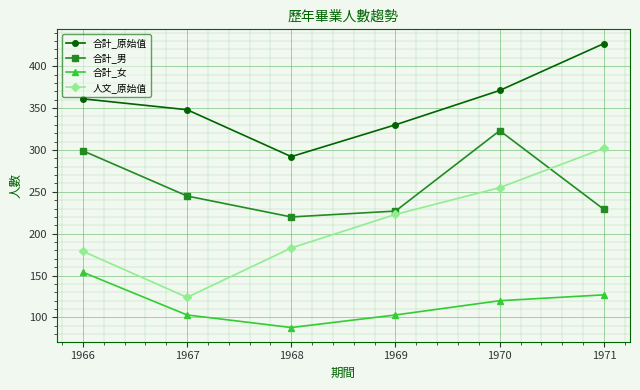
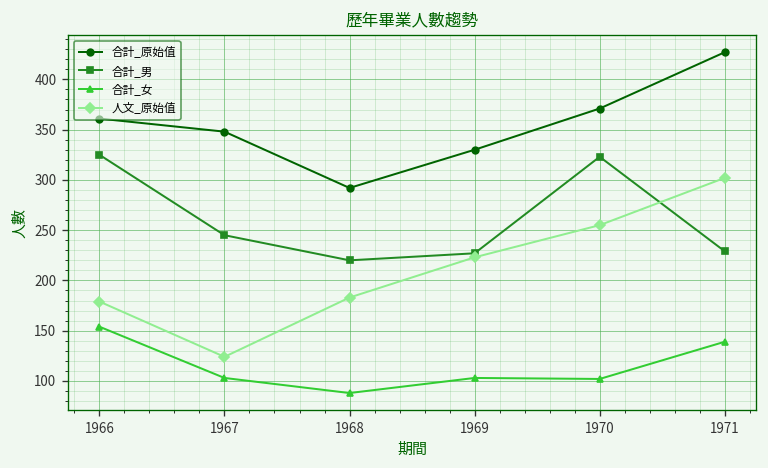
  {
    "合計_原始值": {
      "1966": 360,
      "1967": 350,
      "1968": 290,
      "1969": 330,
      "1970": 370,
      "1971": 430
    },
    "合計_男": {
-     "1966": 300,
+     "1966": 330,
      "1967": 250,
      "1968": 220,
      "1969": 230,
      "1970": 320,
      "1971": 230
    },
    "合計_女": {
      "1966": 150,
      "1967": 100,
      "1968": 90,
      "1969": 100,
-     "1970": 120,
-     "1971": 130
+     "1970": 100,
+     "1971": 140
    },
    "人文_原始值": {
      "1966": 180,
      "1967": 120,
      "1968": 180,
      "1969": 220,
      "1970": 260,
      "1971": 300
    }
  }
